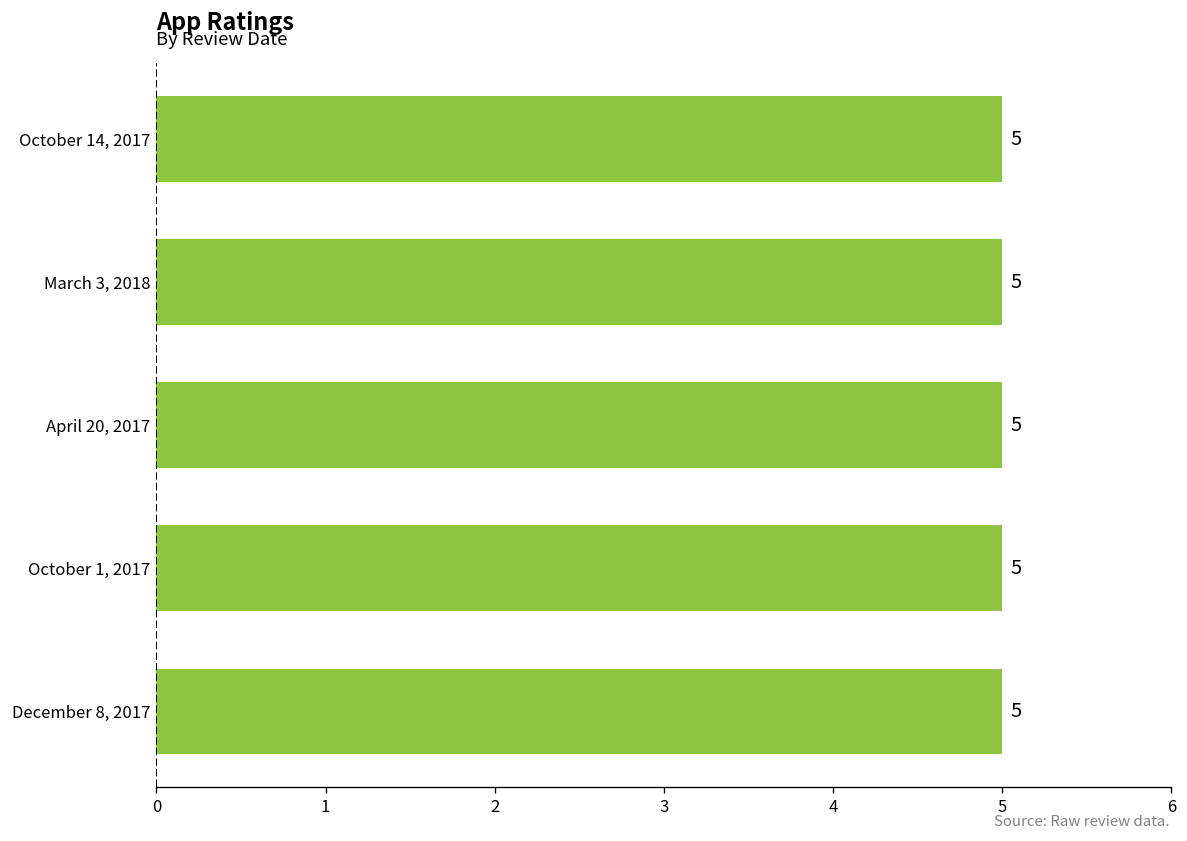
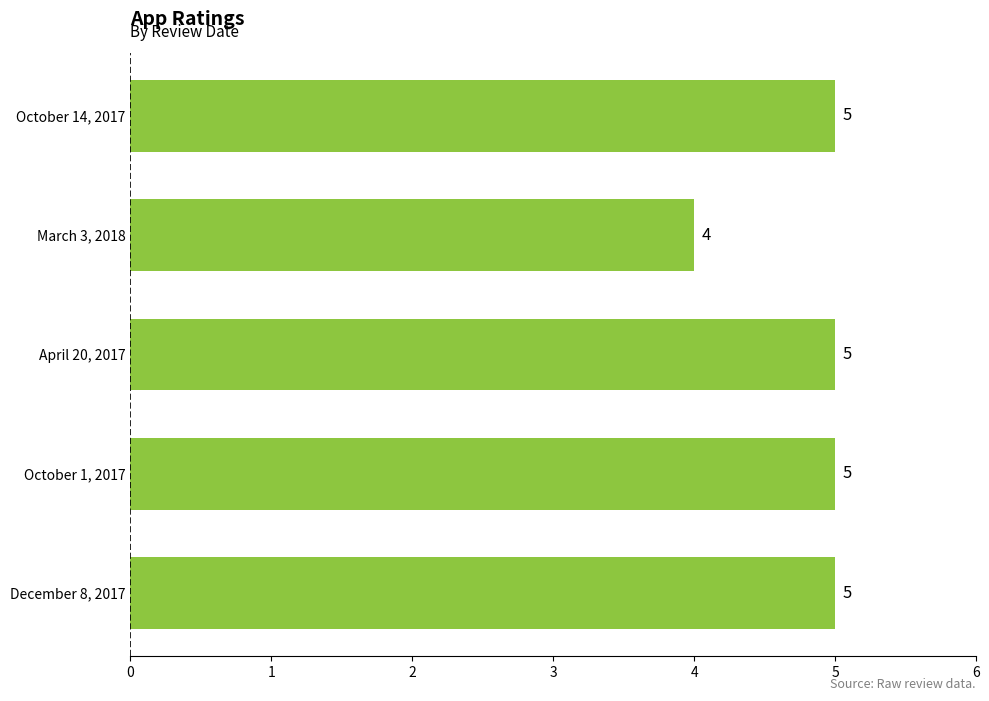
  {
    "October 14, 2017": 5,
-   "March 3, 2018": 5,
+   "March 3, 2018": 4,
    "April 20, 2017": 5,
    "October 1, 2017": 5,
    "December 8, 2017": 5
  }
